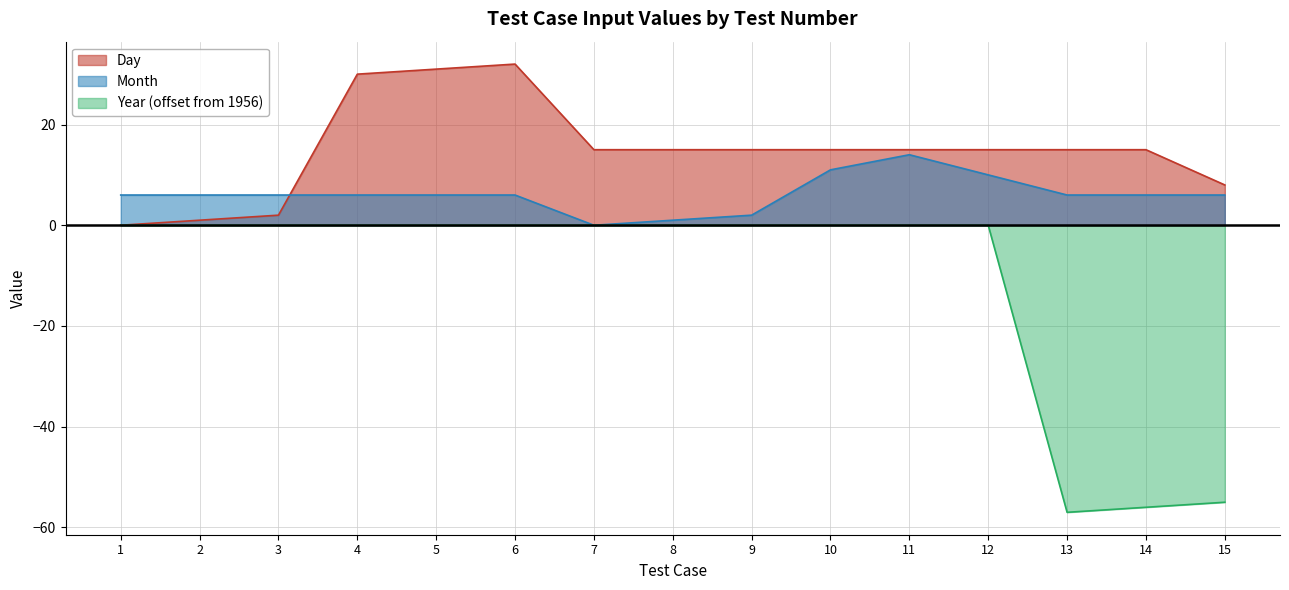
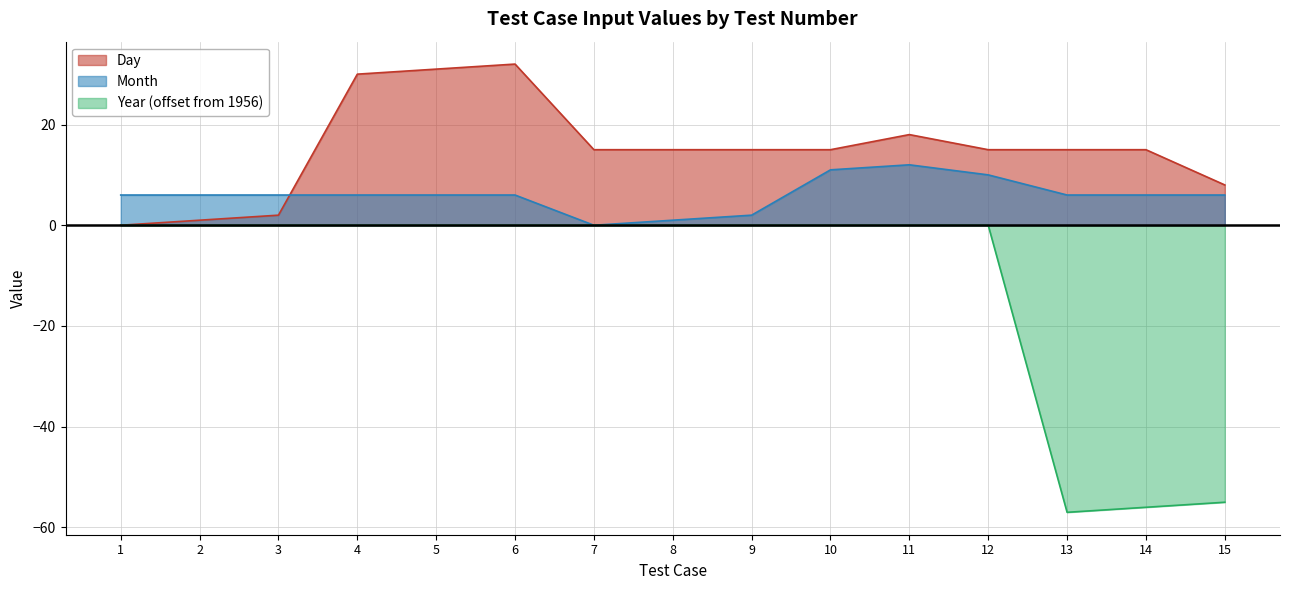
  {
    "Day": {
      "2": 1,
      "3": 2,
      "4": 30,
      "5": 31,
      "6": 32,
      "7": 15,
      "8": 15,
      "9": 15,
      "10": 15,
-     "11": 15,
+     "11": 18,
      "12": 15,
      "13": 15,
      "14": 15,
      "15": 8
    },
    "Month": {
      "1": 6,
      "2": 6,
      "3": 6,
      "4": 6,
      "5": 6,
      "6": 6,
      "8": 1,
      "9": 2,
      "10": 11,
-     "11": 14,
+     "11": 12,
      "12": 10,
      "13": 6,
      "14": 6,
      "15": 6
    }
  }
